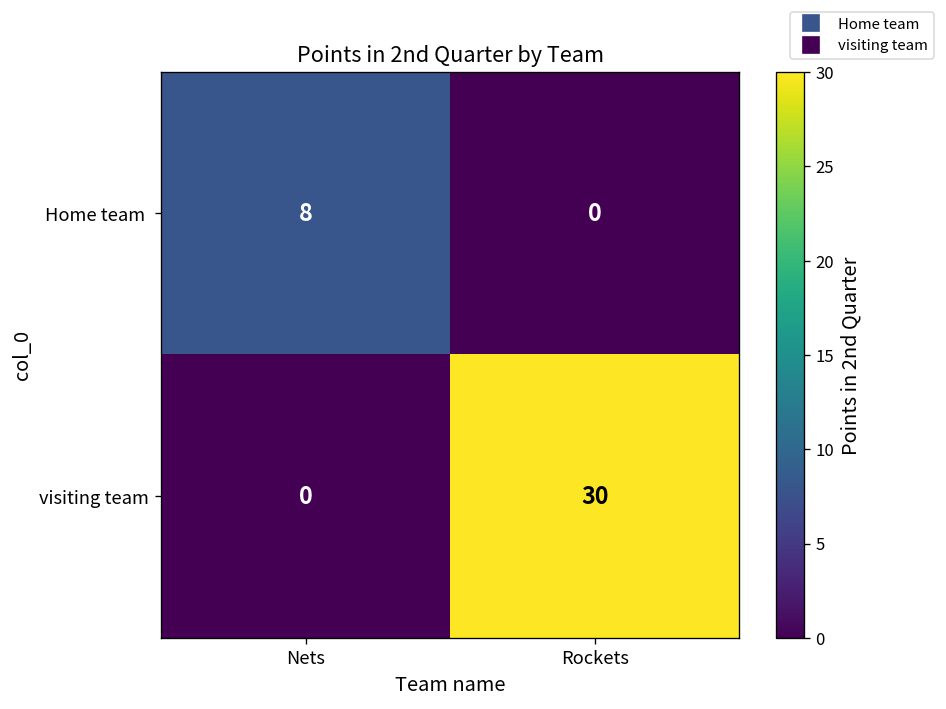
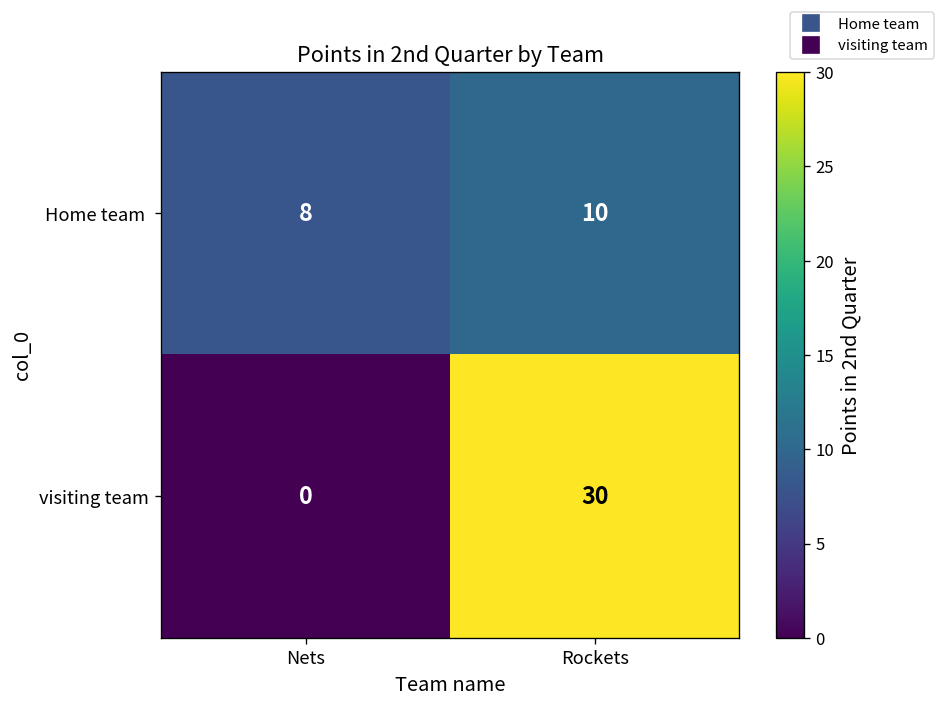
  {
    "Home team": {
      "Nets": 8,
-     "Rockets": 0
+     "Rockets": 10
    },
    "visiting team": {
      "Nets": 0,
      "Rockets": 30
    }
  }
